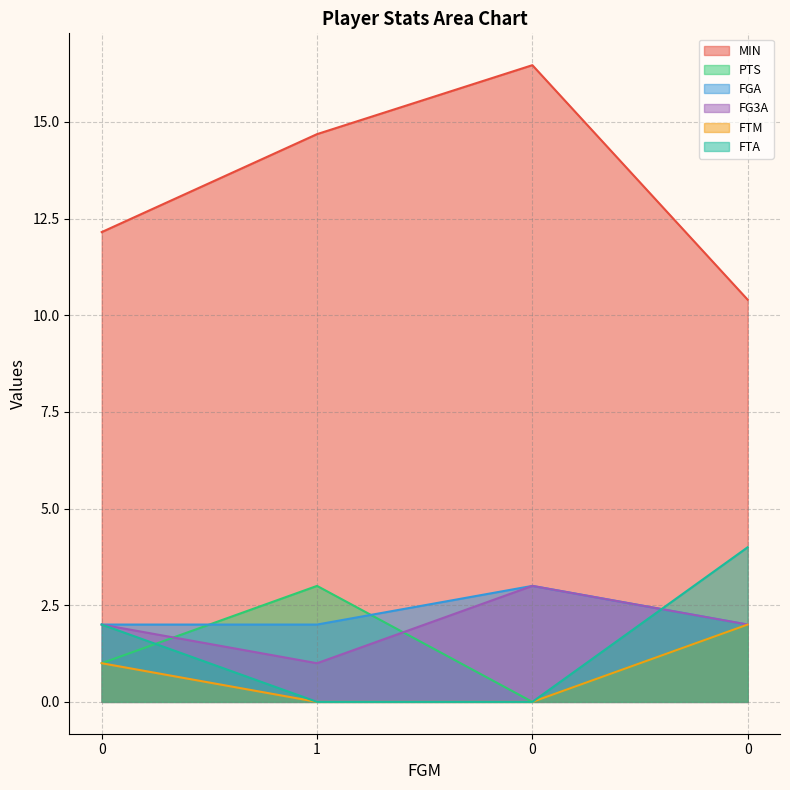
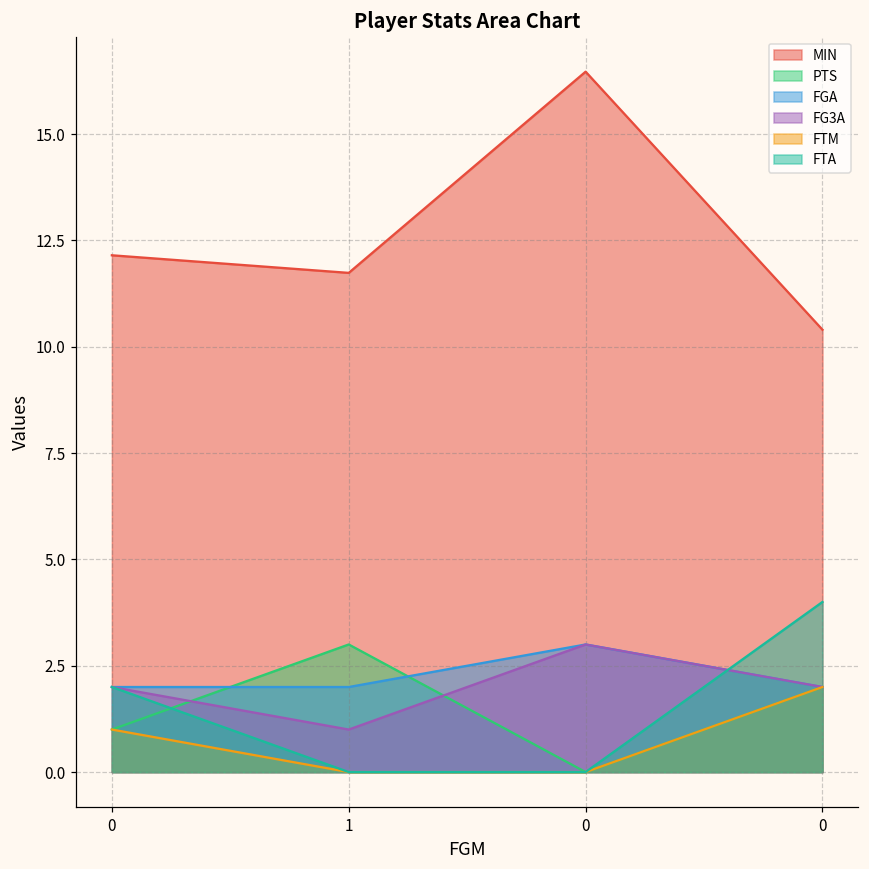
  {
    "MIN": {
-     "1": 14.7
+     "1": 11.7
    },
    "FG3A": {
      "1": 1.0
    }
  }
